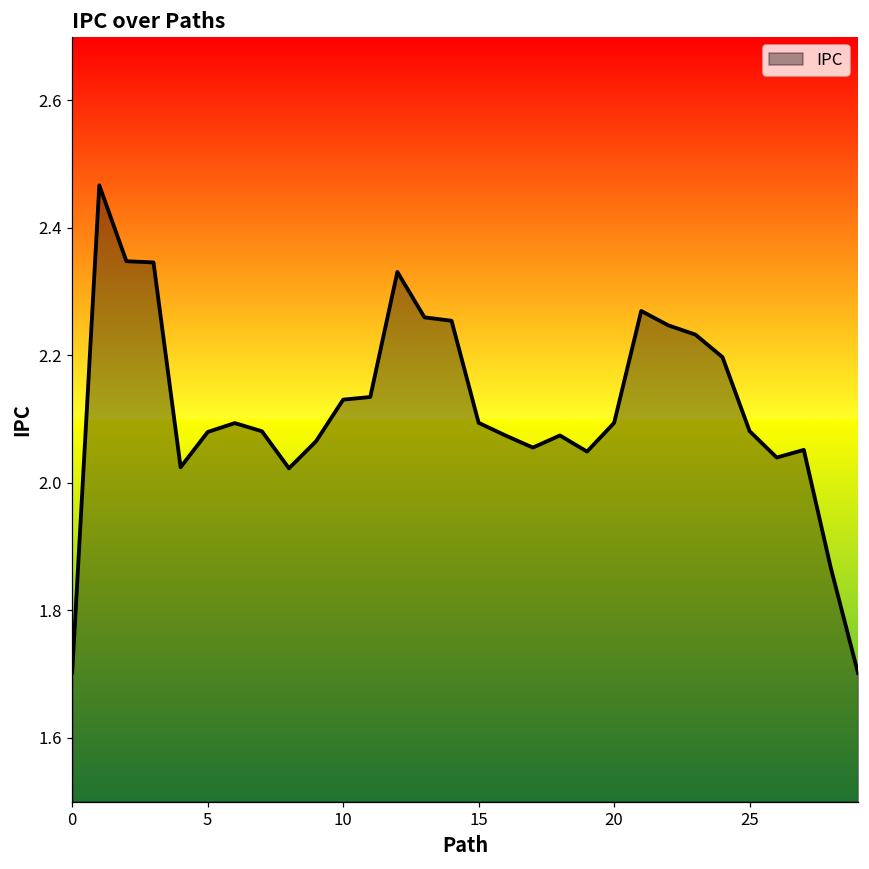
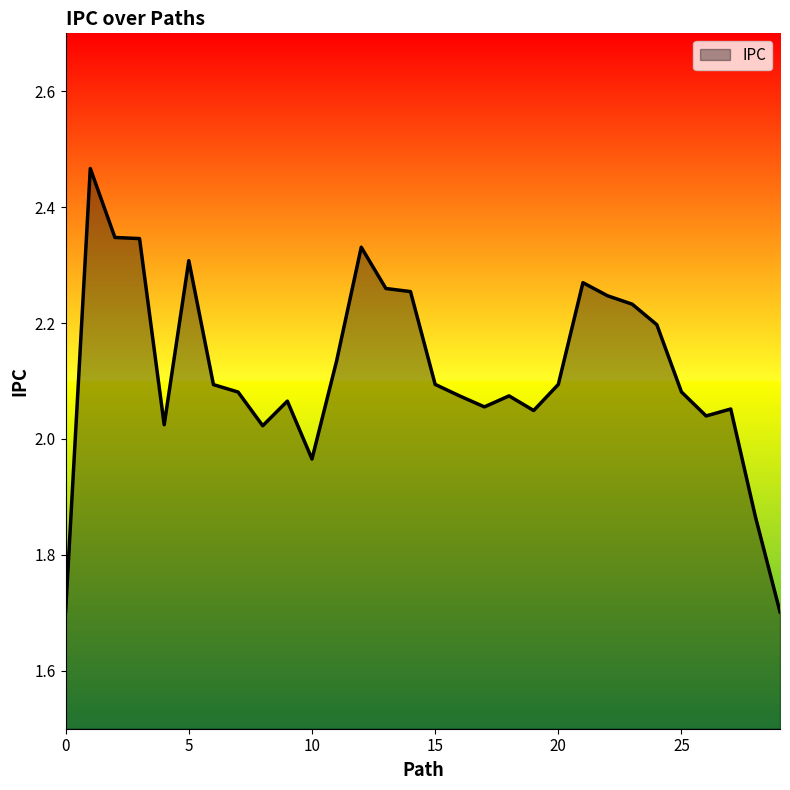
  {
    "0": 1.70,
-   "5": 2.08,
-   "10": 2.13,
+   "5": 2.31,
+   "10": 1.97,
    "15": 2.09,
    "20": 2.09,
    "25": 2.08
  }
